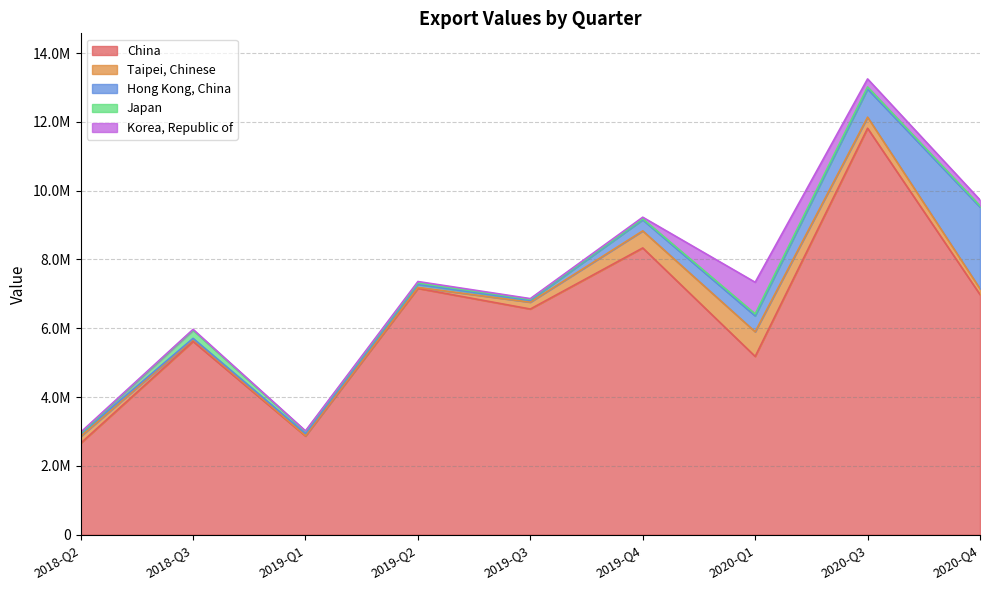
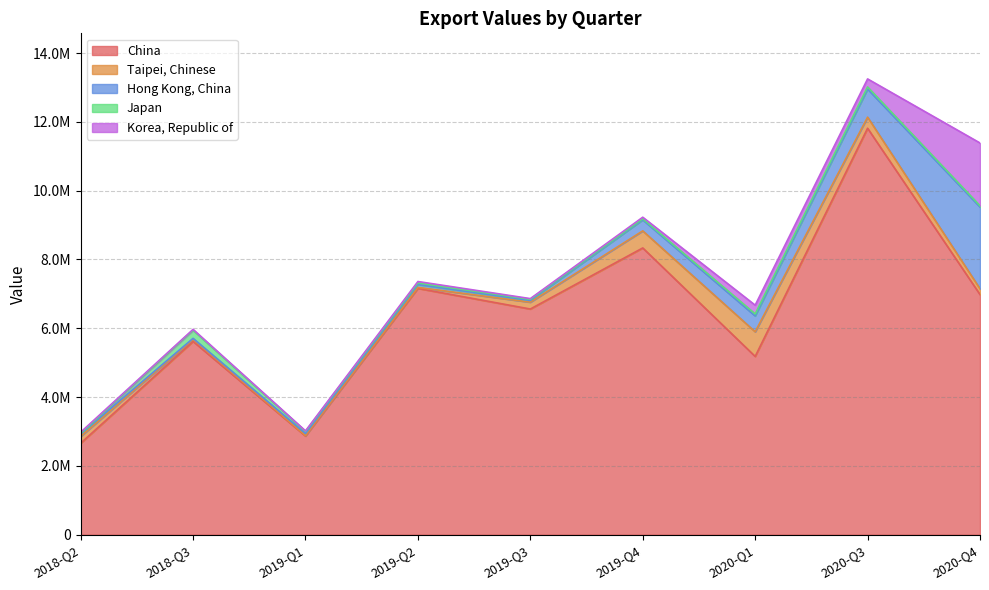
  {
    "Korea, Republic of": {
-     "2020-Q1": 900000,
+     "2020-Q1": 300000,
      "2020-Q3": 200000,
-     "2020-Q4": 200000
+     "2020-Q4": 1800000
    }
  }
